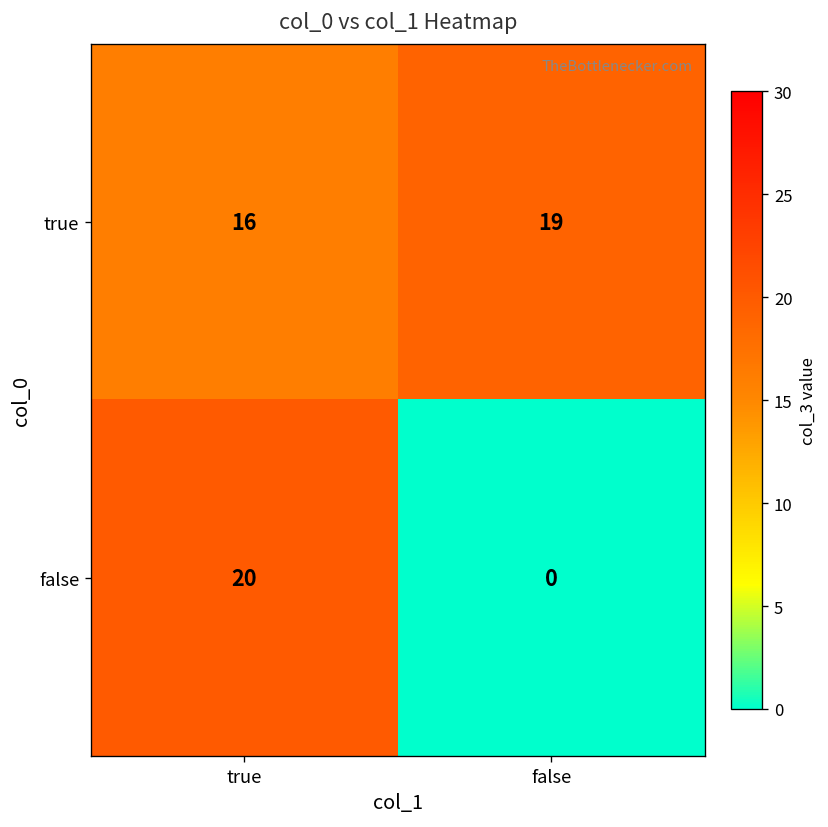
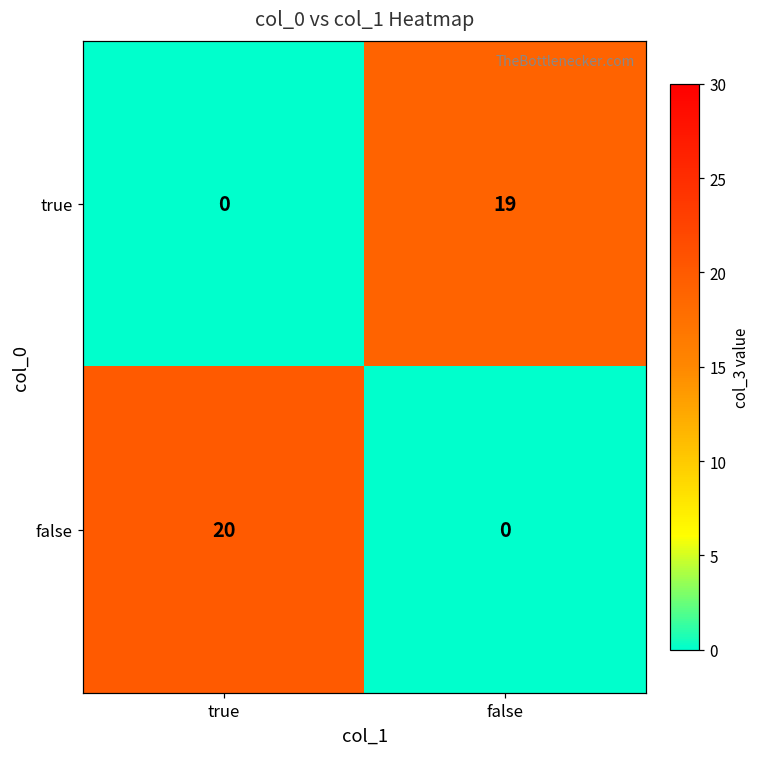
  {
    "true": {
-     "true": 16
+     "true": 0
    },
    "false": {
      "true": 20,
      "false": 0
    }
  }
